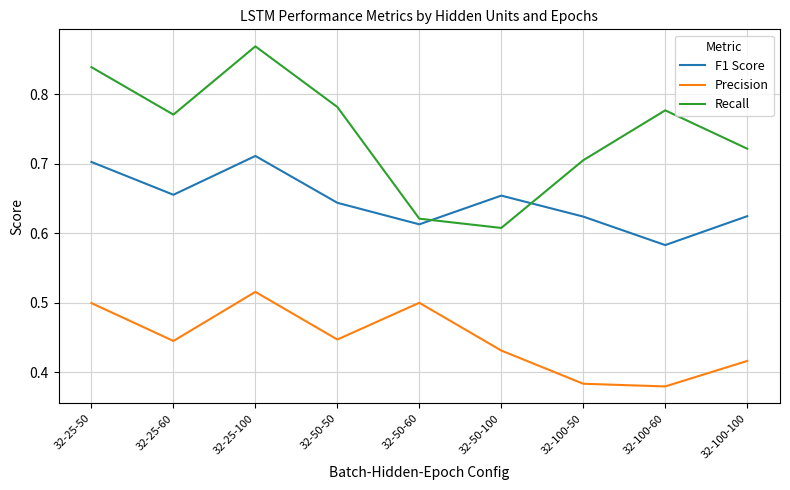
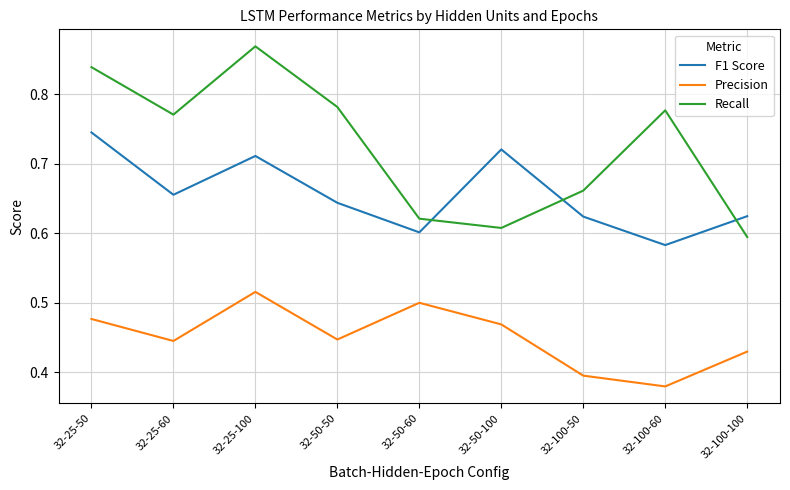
  {
    "F1 Score": {
-     "32-25-50": 0.70,
+     "32-25-50": 0.74,
      "32-25-60": 0.66,
      "32-25-100": 0.71,
      "32-50-50": 0.64,
-     "32-50-60": 0.61,
-     "32-50-100": 0.65,
+     "32-50-60": 0.60,
+     "32-50-100": 0.72,
      "32-100-50": 0.62,
      "32-100-60": 0.58,
      "32-100-100": 0.62
    },
    "Precision": {
-     "32-25-50": 0.50,
+     "32-25-50": 0.48,
      "32-25-60": 0.45,
      "32-25-100": 0.52,
      "32-50-50": 0.45,
      "32-50-60": 0.50,
-     "32-50-100": 0.43,
-     "32-100-50": 0.38,
+     "32-50-100": 0.47,
+     "32-100-50": 0.40,
      "32-100-60": 0.38,
-     "32-100-100": 0.42
+     "32-100-100": 0.43
    },
    "Recall": {
      "32-25-50": 0.84,
      "32-25-60": 0.77,
      "32-25-100": 0.87,
      "32-50-50": 0.78,
      "32-50-60": 0.62,
      "32-50-100": 0.61,
-     "32-100-50": 0.70,
+     "32-100-50": 0.66,
      "32-100-60": 0.78,
-     "32-100-100": 0.72
+     "32-100-100": 0.59
    }
  }
